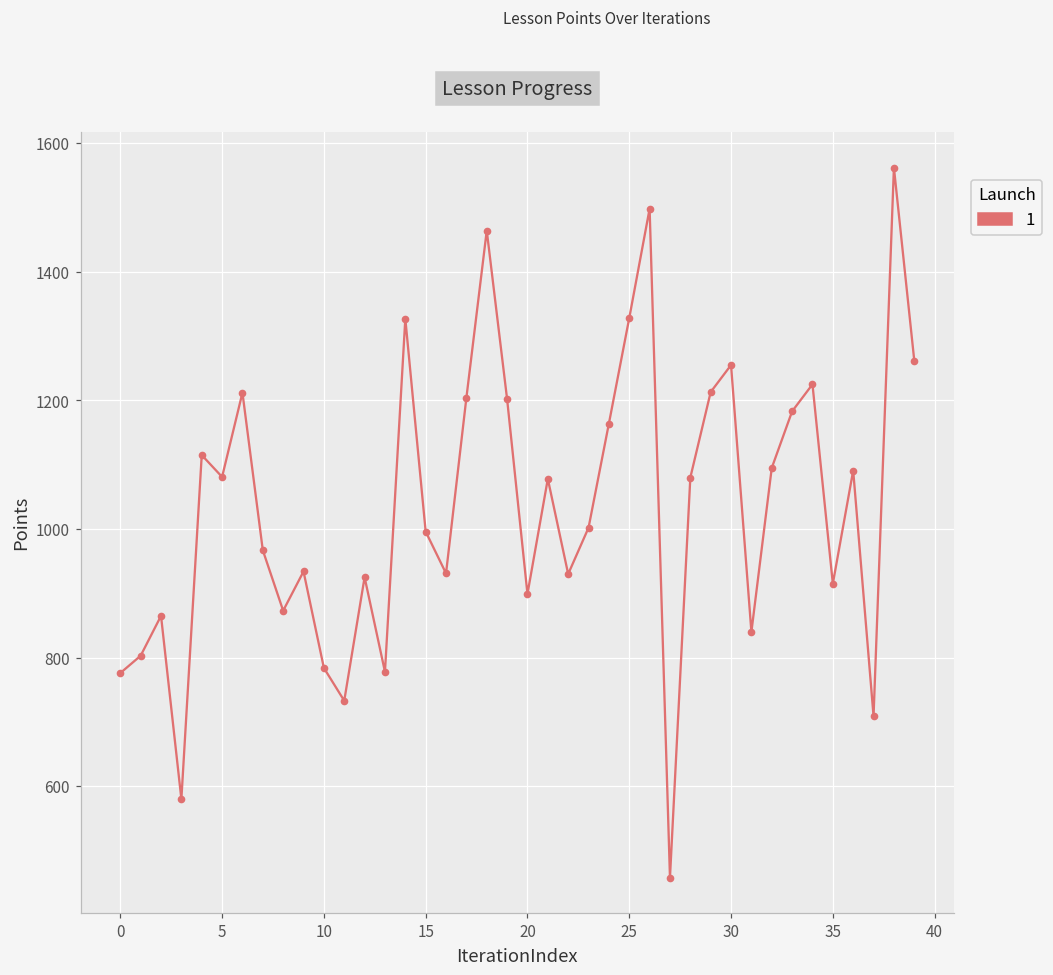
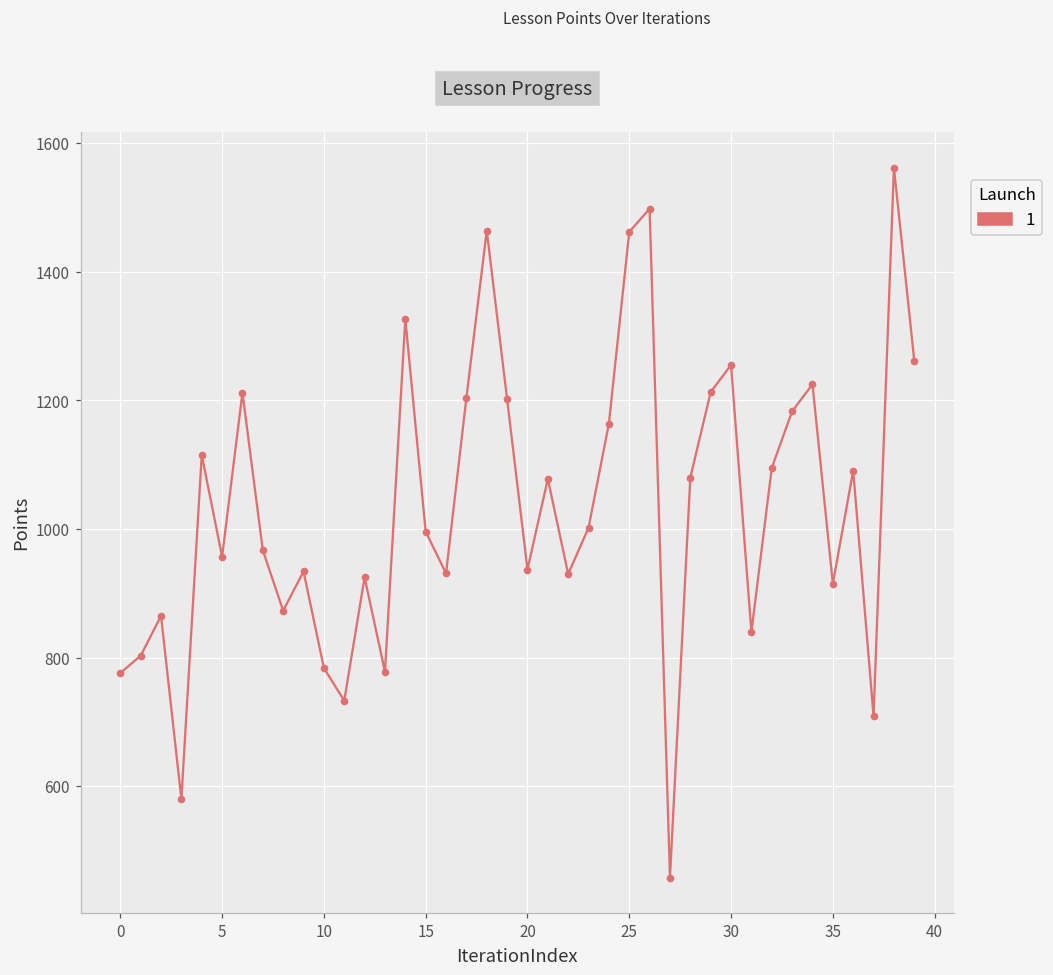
  {
    "0": 780,
-   "5": 1080,
+   "5": 960,
    "10": 780,
    "15": 1000,
-   "20": 900,
-   "25": 1330,
+   "20": 940,
+   "25": 1460,
    "30": 1260,
    "35": 920
  }
